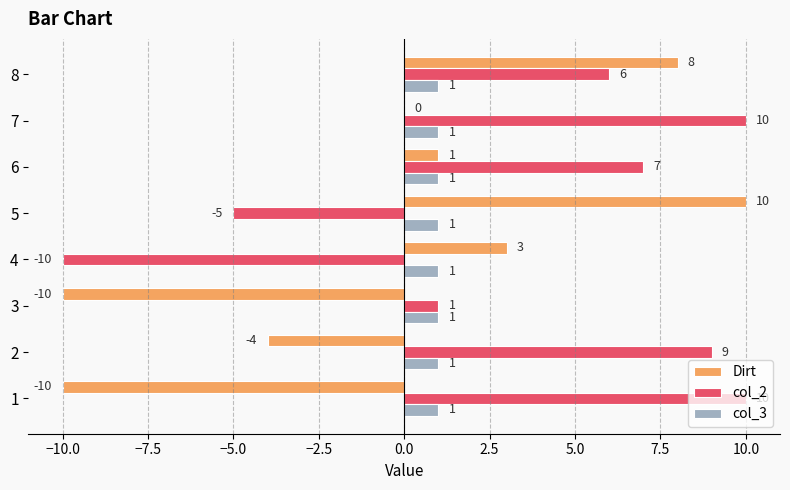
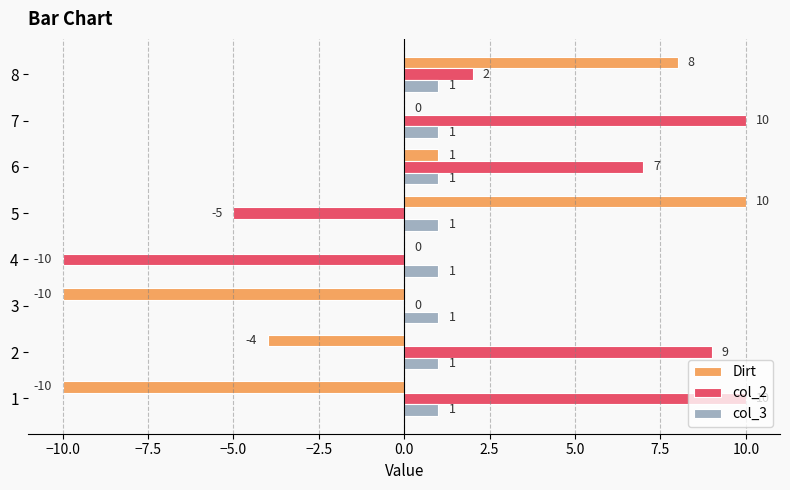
  {
    "Dirt": {
      "8": 8,
      "7": 0,
      "6": 1,
      "5": 10,
-     "4": 3,
+     "4": 0,
      "3": -10,
      "2": -4,
      "1": -10
    },
    "col_2": {
-     "8": 6,
+     "8": 2,
      "7": 10,
      "6": 7,
      "5": -5,
      "4": -10,
-     "3": 1,
+     "3": 0,
      "2": 9
    },
    "col_3": {
      "8": 1,
      "7": 1,
      "6": 1,
      "5": 1,
      "4": 1,
      "3": 1,
      "2": 1,
      "1": 1
    }
  }
